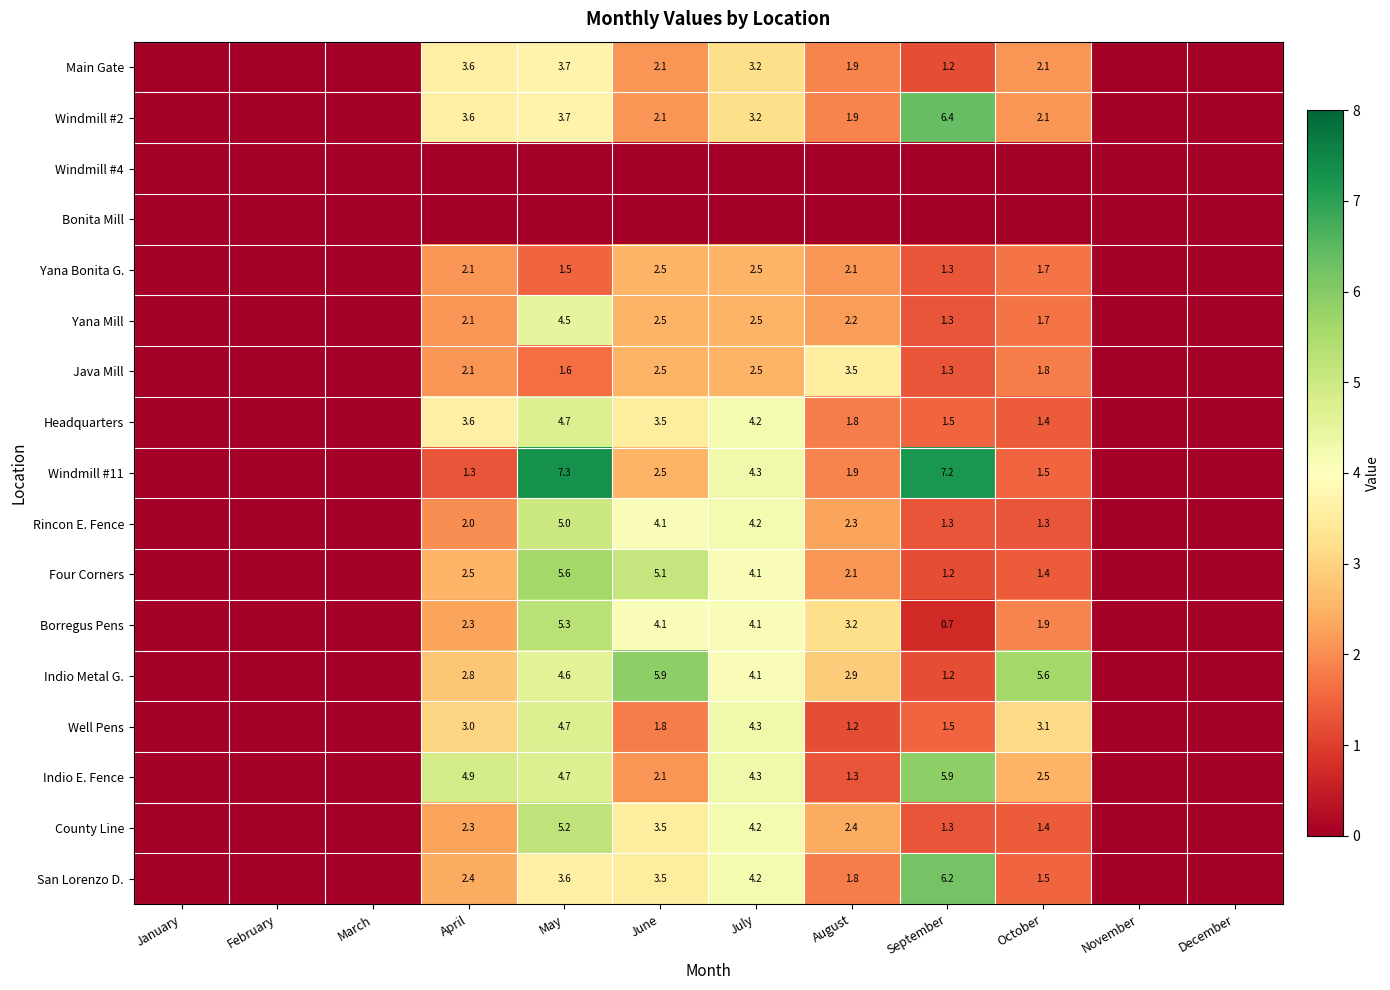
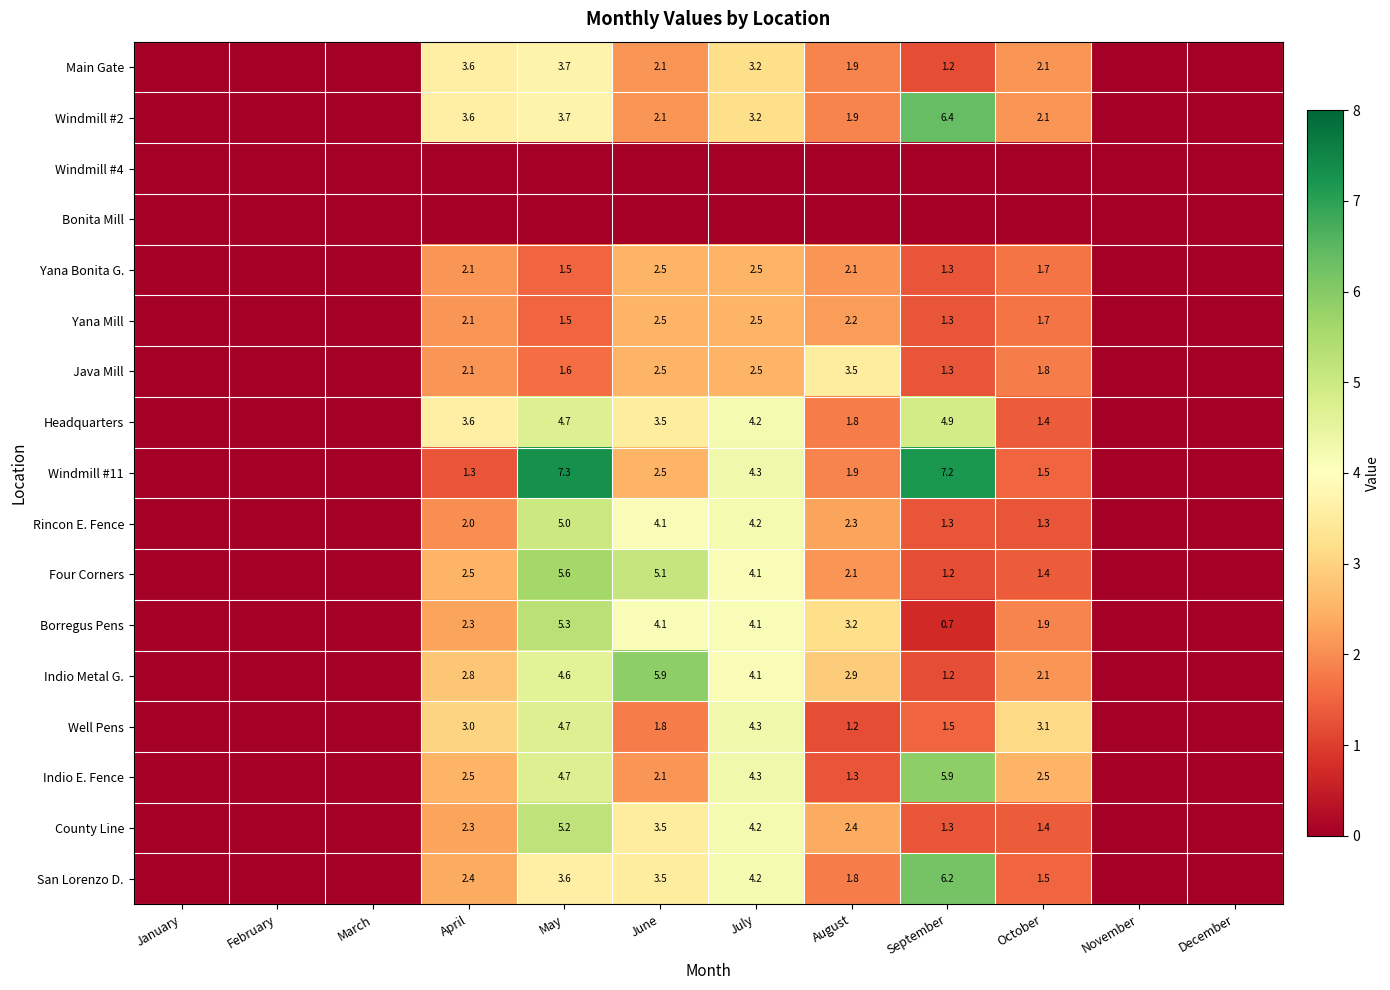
  {
    "Main Gate": {
      "April": 3.6,
      "May": 3.7,
      "June": 2.1,
      "July": 3.2,
      "August": 1.9,
      "September": 1.2,
      "October": 2.1
    },
    "Windmill #2": {
      "April": 3.6,
      "May": 3.7,
      "June": 2.1,
      "July": 3.2,
      "August": 1.9,
      "September": 6.4,
      "October": 2.1
    },
    "Yana Bonita G.": {
      "April": 2.1,
      "May": 1.5,
      "June": 2.5,
      "July": 2.5,
      "August": 2.1,
      "September": 1.3,
      "October": 1.7
    },
    "Yana Mill": {
      "April": 2.1,
-     "May": 4.5,
+     "May": 1.5,
      "June": 2.5,
      "July": 2.5,
      "August": 2.2,
      "September": 1.3,
      "October": 1.7
    },
    "Java Mill": {
      "April": 2.1,
      "May": 1.6,
      "June": 2.5,
      "July": 2.5,
      "August": 3.5,
      "September": 1.3,
      "October": 1.8
    },
    "Headquarters": {
      "April": 3.6,
      "May": 4.7,
      "June": 3.5,
      "July": 4.2,
      "August": 1.8,
-     "September": 1.5,
+     "September": 4.9,
      "October": 1.4
    },
    "Windmill #11": {
      "April": 1.3,
      "May": 7.3,
      "June": 2.5,
      "July": 4.3,
      "August": 1.9,
      "September": 7.2,
      "October": 1.5
    },
    "Rincon E. Fence": {
      "April": 2.0,
      "May": 5.0,
      "June": 4.1,
      "July": 4.2,
      "August": 2.3,
      "September": 1.3,
      "October": 1.3
    },
    "Four Corners": {
      "April": 2.5,
      "May": 5.6,
      "June": 5.1,
      "July": 4.1,
      "August": 2.1,
      "September": 1.2,
      "October": 1.4
    },
    "Borregus Pens": {
      "April": 2.3,
      "May": 5.3,
      "June": 4.1,
      "July": 4.1,
      "August": 3.2,
      "September": 0.7,
      "October": 1.9
    },
    "Indio Metal G.": {
      "April": 2.8,
      "May": 4.6,
      "June": 5.9,
      "July": 4.1,
      "August": 2.9,
      "September": 1.2,
-     "October": 5.6
+     "October": 2.1
    },
    "Well Pens": {
      "April": 3.0,
      "May": 4.7,
      "June": 1.8,
      "July": 4.3,
      "August": 1.2,
      "September": 1.5,
      "October": 3.1
    },
    "Indio E. Fence": {
-     "April": 4.9,
+     "April": 2.5,
      "May": 4.7,
      "June": 2.1,
      "July": 4.3,
      "August": 1.3,
      "September": 5.9,
      "October": 2.5
    },
    "County Line": {
      "April": 2.3,
      "May": 5.2,
      "June": 3.5,
      "July": 4.2,
      "August": 2.4,
      "September": 1.3,
      "October": 1.4
    },
    "San Lorenzo D.": {
      "April": 2.4,
      "May": 3.6,
      "June": 3.5,
      "July": 4.2,
      "August": 1.8,
      "September": 6.2,
      "October": 1.5
    }
  }
